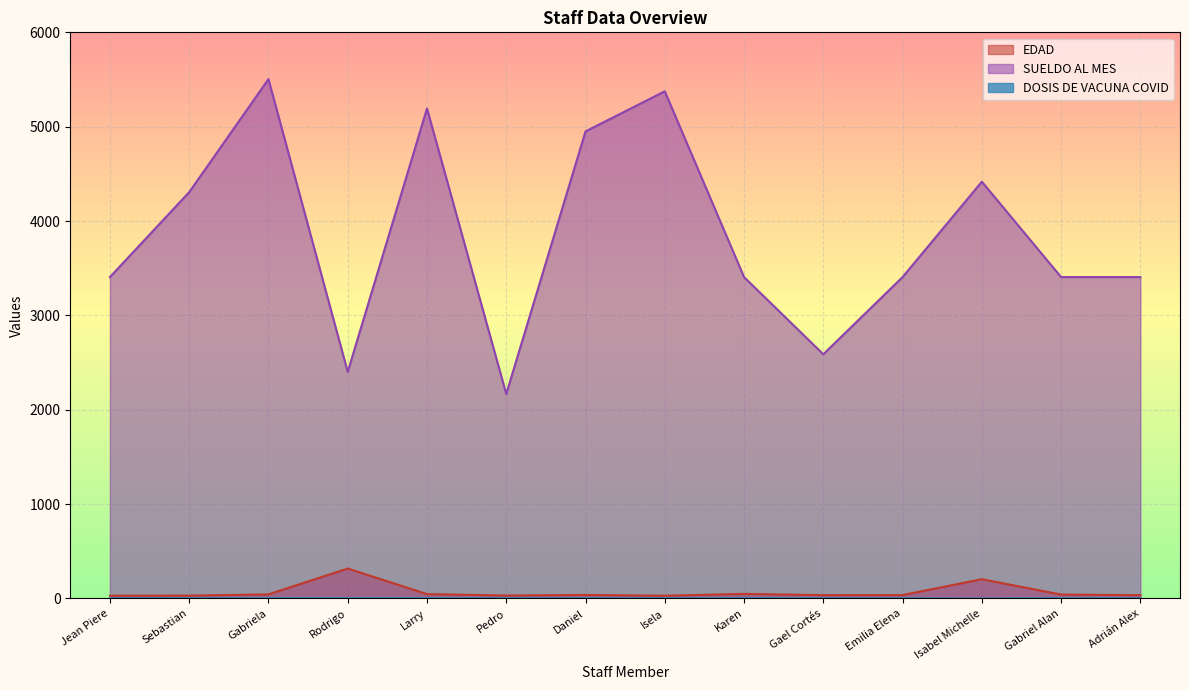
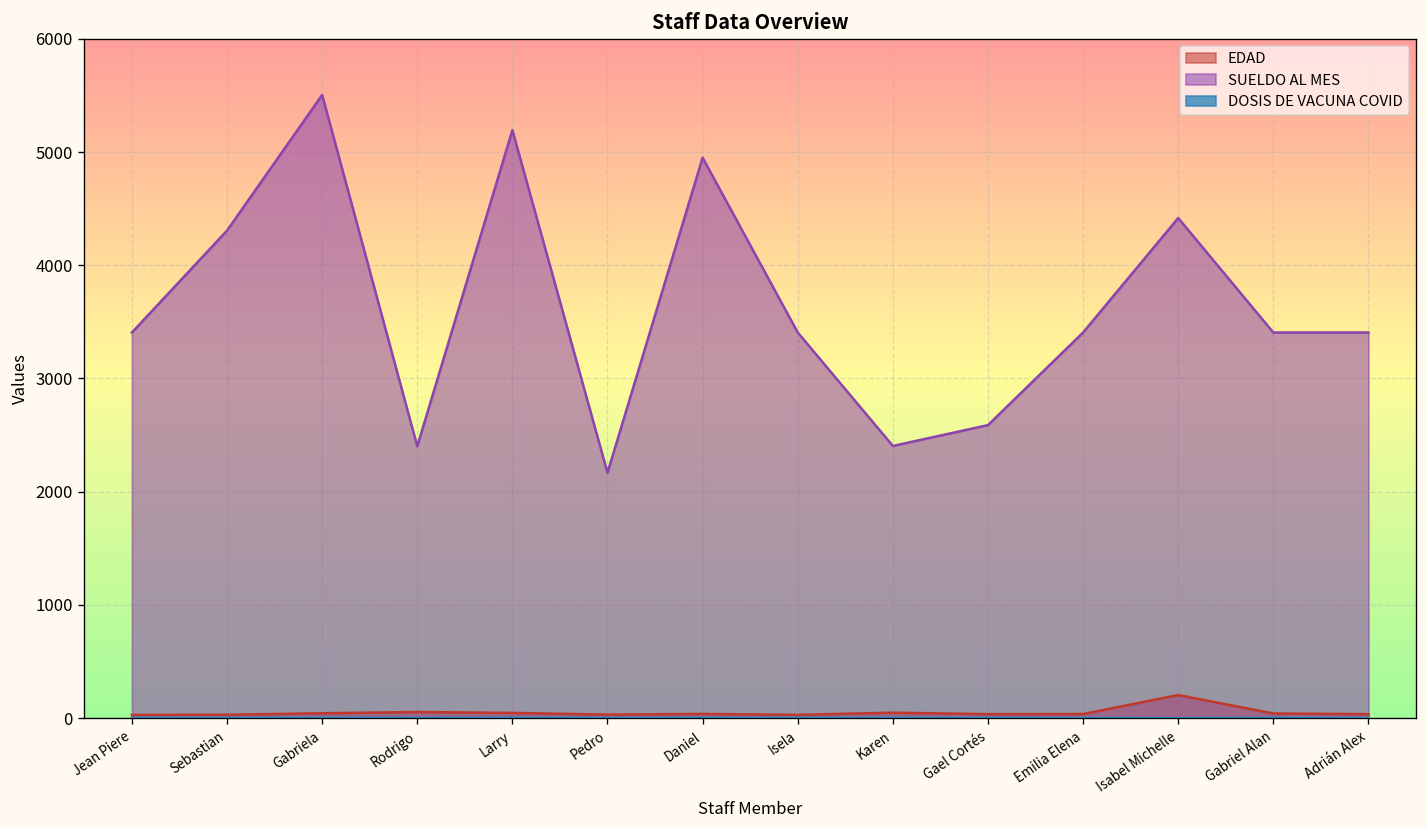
  {
    "EDAD": {
      "Sebastian": 0,
      "Gabriela": 0,
-     "Rodrigo": 300,
+     "Rodrigo": 100,
      "Larry": 0,
      "Pedro": 0,
      "Daniel": 0,
      "Karen": 0,
      "Gael Cortés": 0,
      "Emilia Elena": 0,
      "Isabel Michelle": 200,
      "Gabriel Alan": 0,
      "Adrián Alex": 0
    },
    "SUELDO AL MES": {
      "Jean Piere": 3400,
      "Sebastian": 4300,
      "Gabriela": 5500,
      "Rodrigo": 2400,
      "Larry": 5200,
      "Pedro": 2200,
      "Daniel": 5000,
-     "Isela": 5400,
-     "Karen": 3400,
+     "Isela": 3400,
+     "Karen": 2400,
      "Gael Cortés": 2600,
      "Emilia Elena": 3400,
      "Isabel Michelle": 4400,
      "Gabriel Alan": 3400,
      "Adrián Alex": 3400
    },
    "DOSIS DE VACUNA COVID": {
      "Sebastian": 0,
      "Gabriela": 0,
      "Rodrigo": 0,
      "Larry": 0,
      "Pedro": 0,
      "Daniel": 0,
      "Karen": 0,
      "Gael Cortés": 0,
      "Emilia Elena": 0,
      "Isabel Michelle": 0,
      "Gabriel Alan": 0,
      "Adrián Alex": 0
    }
  }
